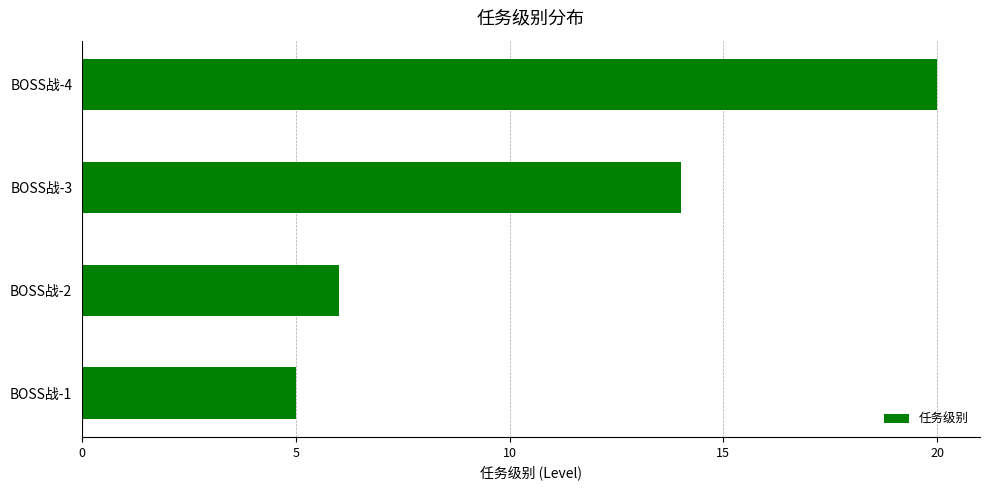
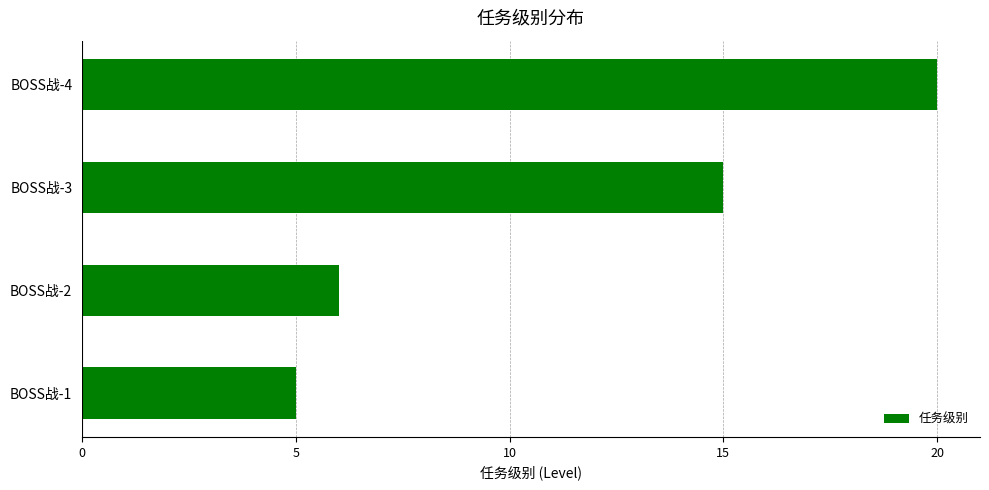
  {
    "BOSS战-4": 20,
-   "BOSS战-3": 14,
+   "BOSS战-3": 15,
    "BOSS战-2": 6,
    "BOSS战-1": 5
  }
